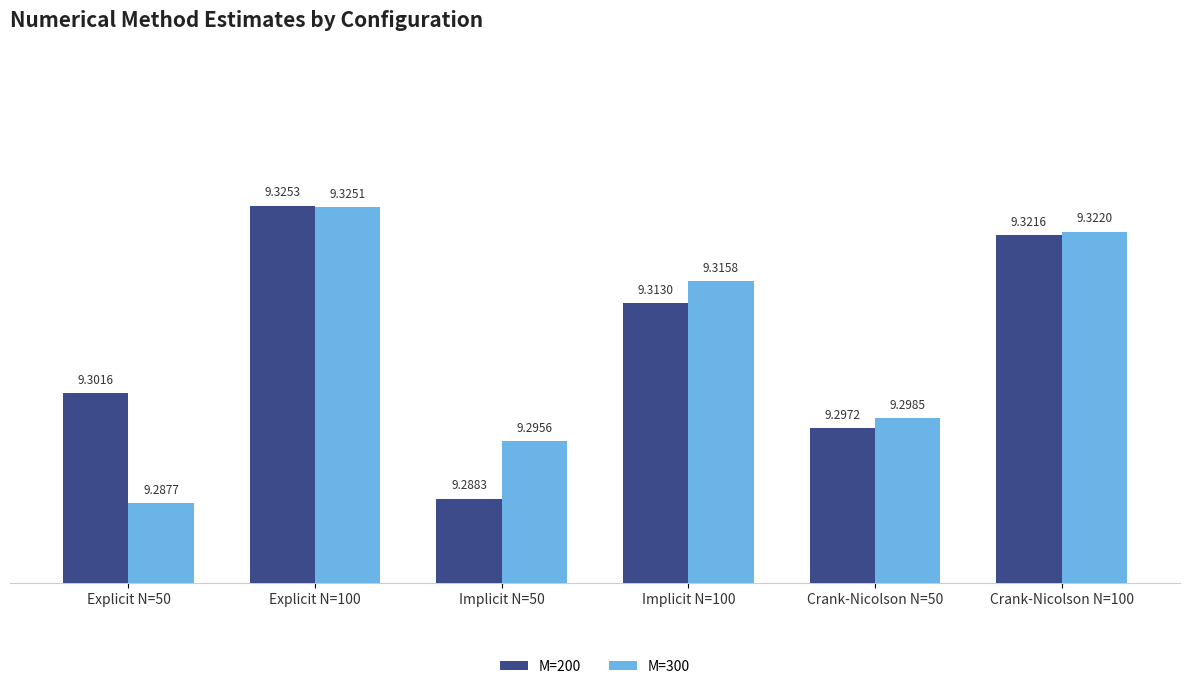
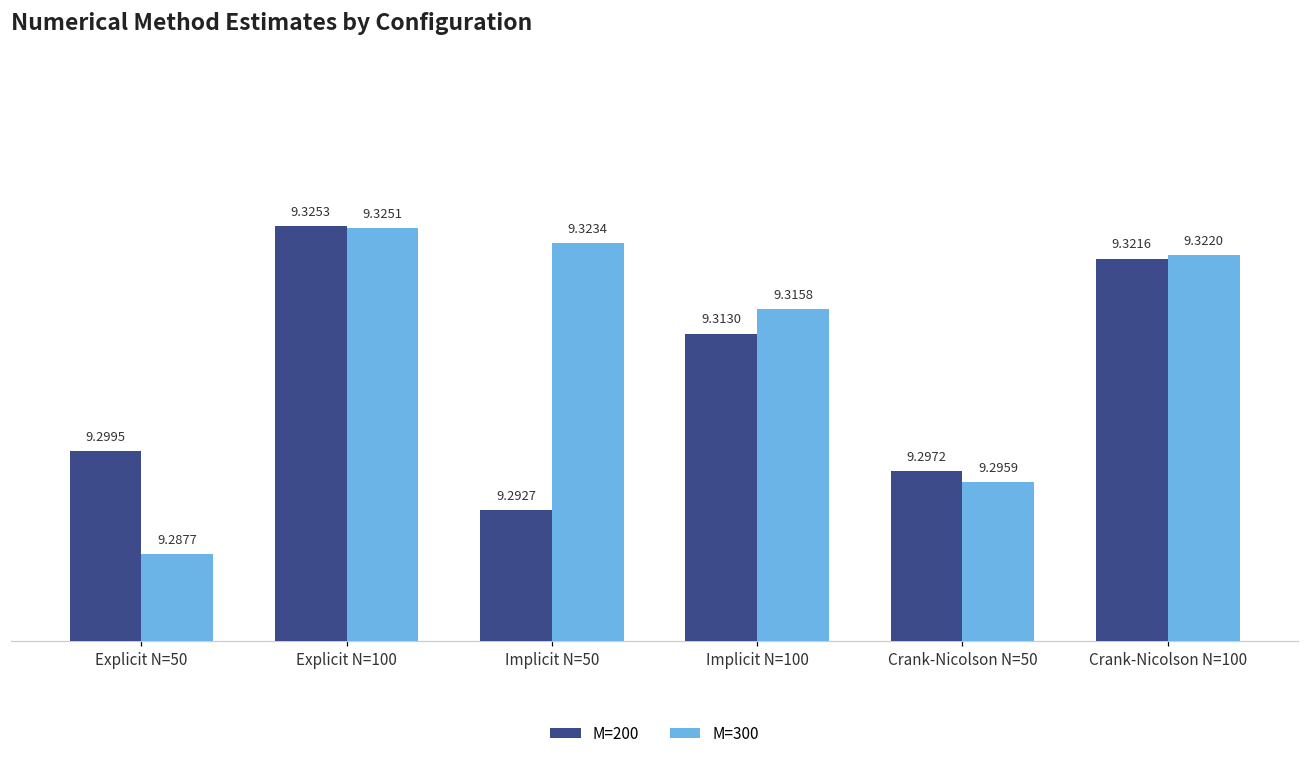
  {
    "M=200": {
-     "Explicit N=50": 9.3016,
+     "Explicit N=50": 9.2995,
      "Explicit N=100": 9.3253,
-     "Implicit N=50": 9.2883,
+     "Implicit N=50": 9.2927,
      "Implicit N=100": 9.3130,
      "Crank-Nicolson N=50": 9.2972,
      "Crank-Nicolson N=100": 9.3216
    },
    "M=300": {
      "Explicit N=50": 9.2877,
      "Explicit N=100": 9.3251,
-     "Implicit N=50": 9.2956,
+     "Implicit N=50": 9.3234,
      "Implicit N=100": 9.3158,
-     "Crank-Nicolson N=50": 9.2985,
+     "Crank-Nicolson N=50": 9.2959,
      "Crank-Nicolson N=100": 9.3220
    }
  }
